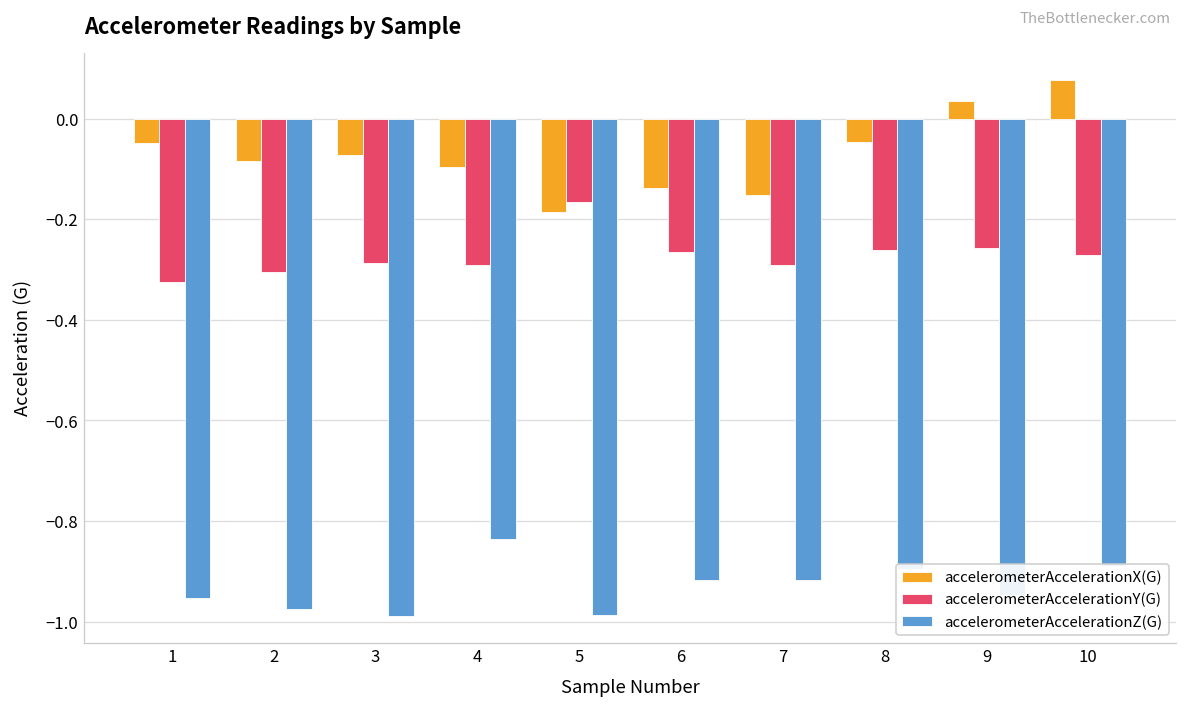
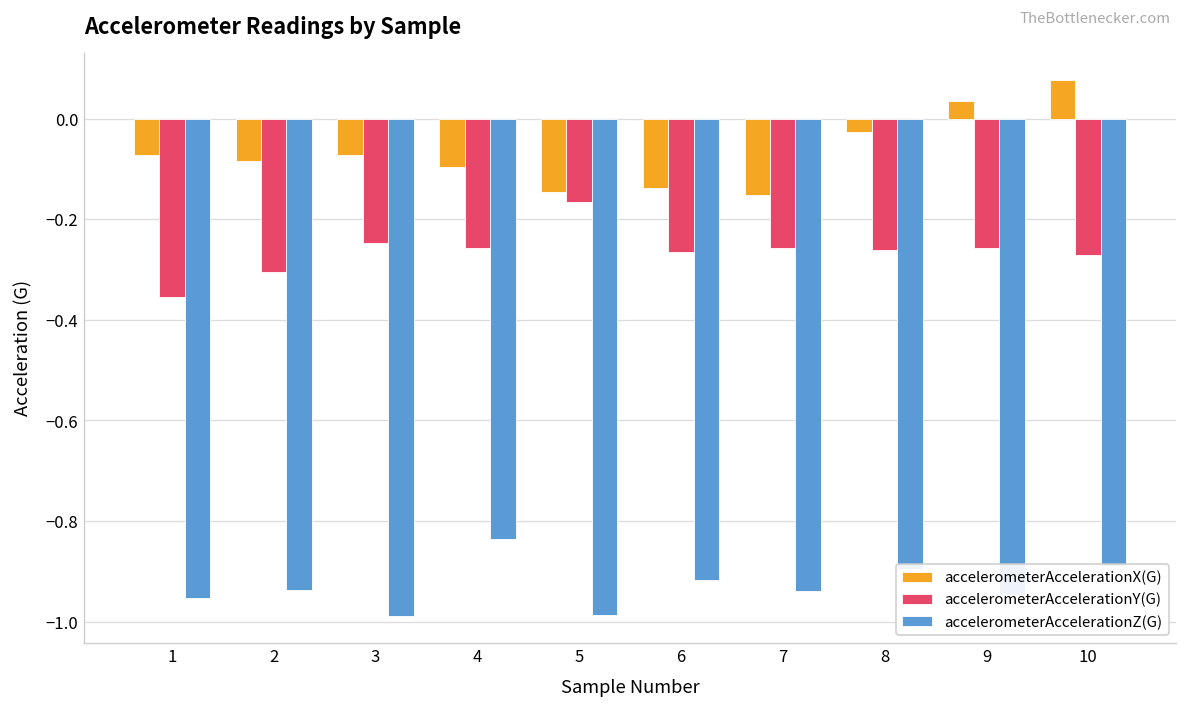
  {
    "accelerometerAccelerationX(G)": {
-     "1": -0.05,
+     "1": -0.07,
      "2": -0.08,
      "3": -0.07,
      "4": -0.10,
-     "5": -0.19,
+     "5": -0.15,
      "6": -0.14,
      "7": -0.15,
-     "8": -0.05,
+     "8": -0.03,
      "9": 0.04,
      "10": 0.08
    },
    "accelerometerAccelerationY(G)": {
-     "1": -0.33,
+     "1": -0.35,
      "2": -0.30,
-     "3": -0.29,
-     "4": -0.29,
+     "3": -0.25,
+     "4": -0.26,
      "5": -0.17,
      "6": -0.27,
-     "7": -0.29,
+     "7": -0.26,
      "8": -0.26,
      "9": -0.26,
      "10": -0.27
    },
    "accelerometerAccelerationZ(G)": {
      "1": -0.95,
-     "2": -0.98,
+     "2": -0.94,
      "3": -0.99,
      "4": -0.84,
      "5": -0.99,
      "6": -0.92,
-     "7": -0.92
+     "7": -0.94
    }
  }
